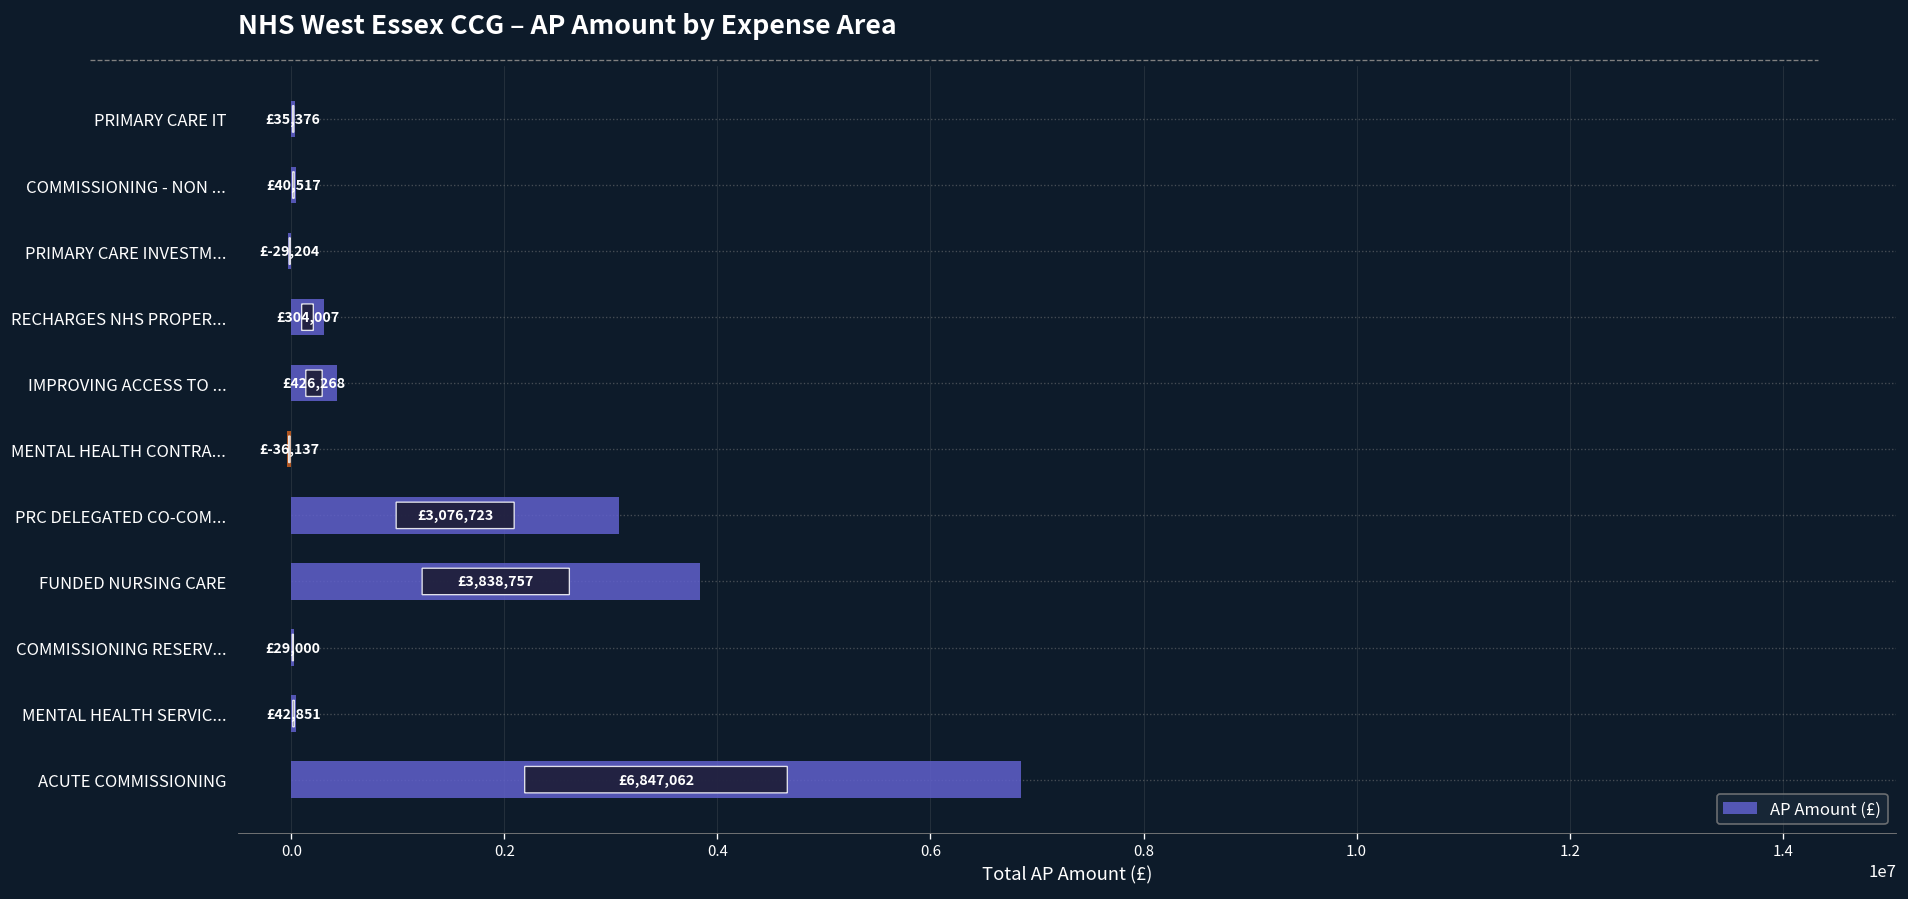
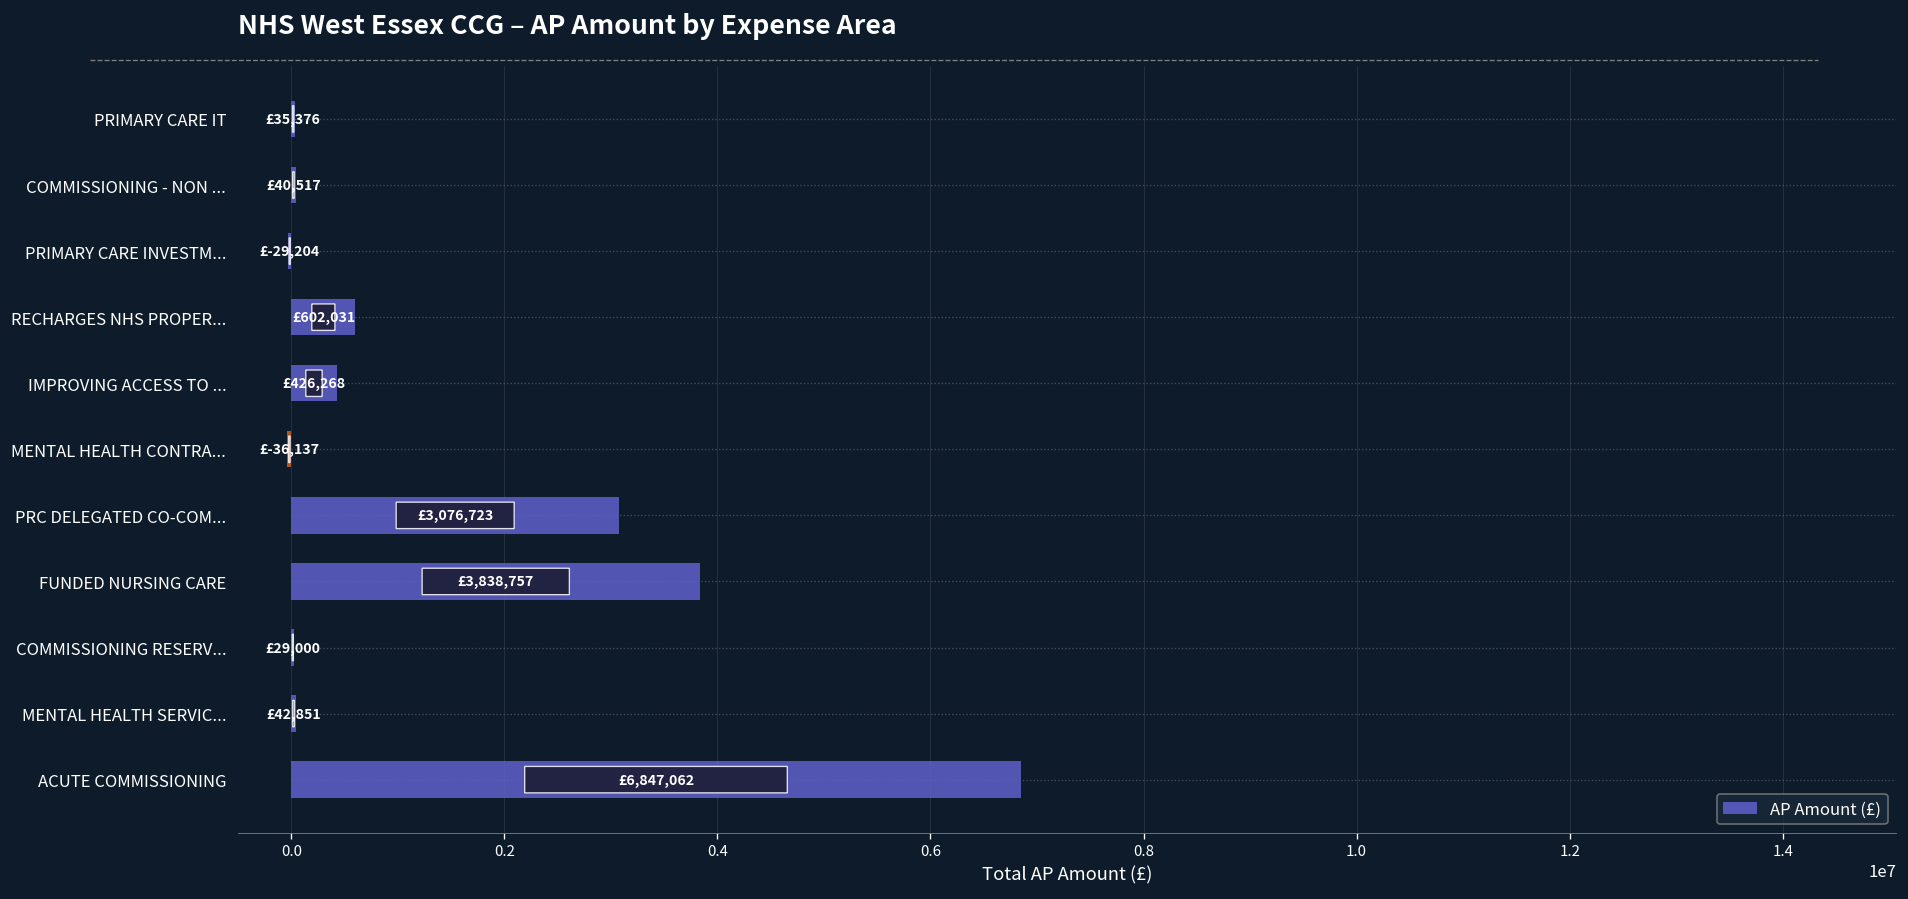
  {
    "AP Amount (£)": {
-     "RECHARGES NHS PROPER...": "£304,007"
+     "RECHARGES NHS PROPER...": "£602,031"
    }
  }
